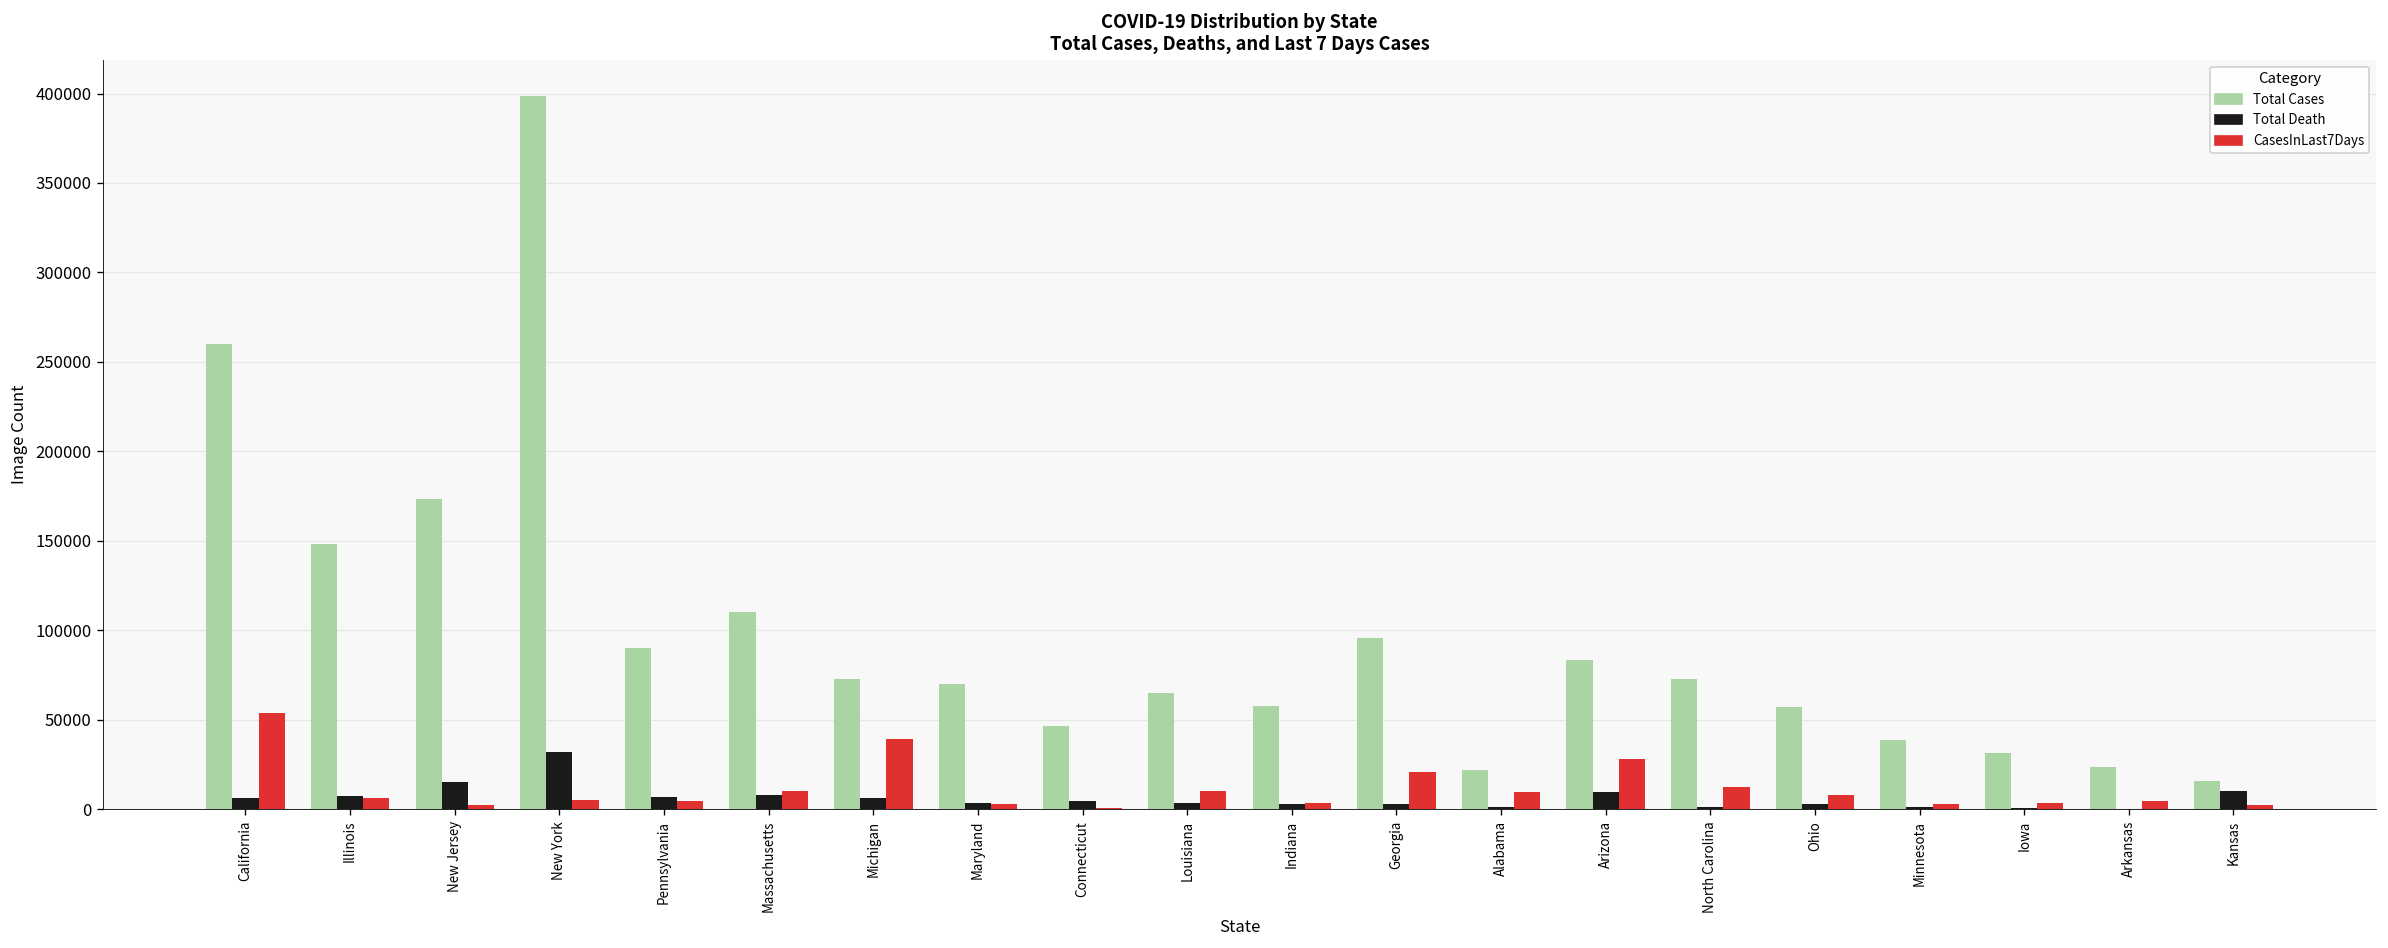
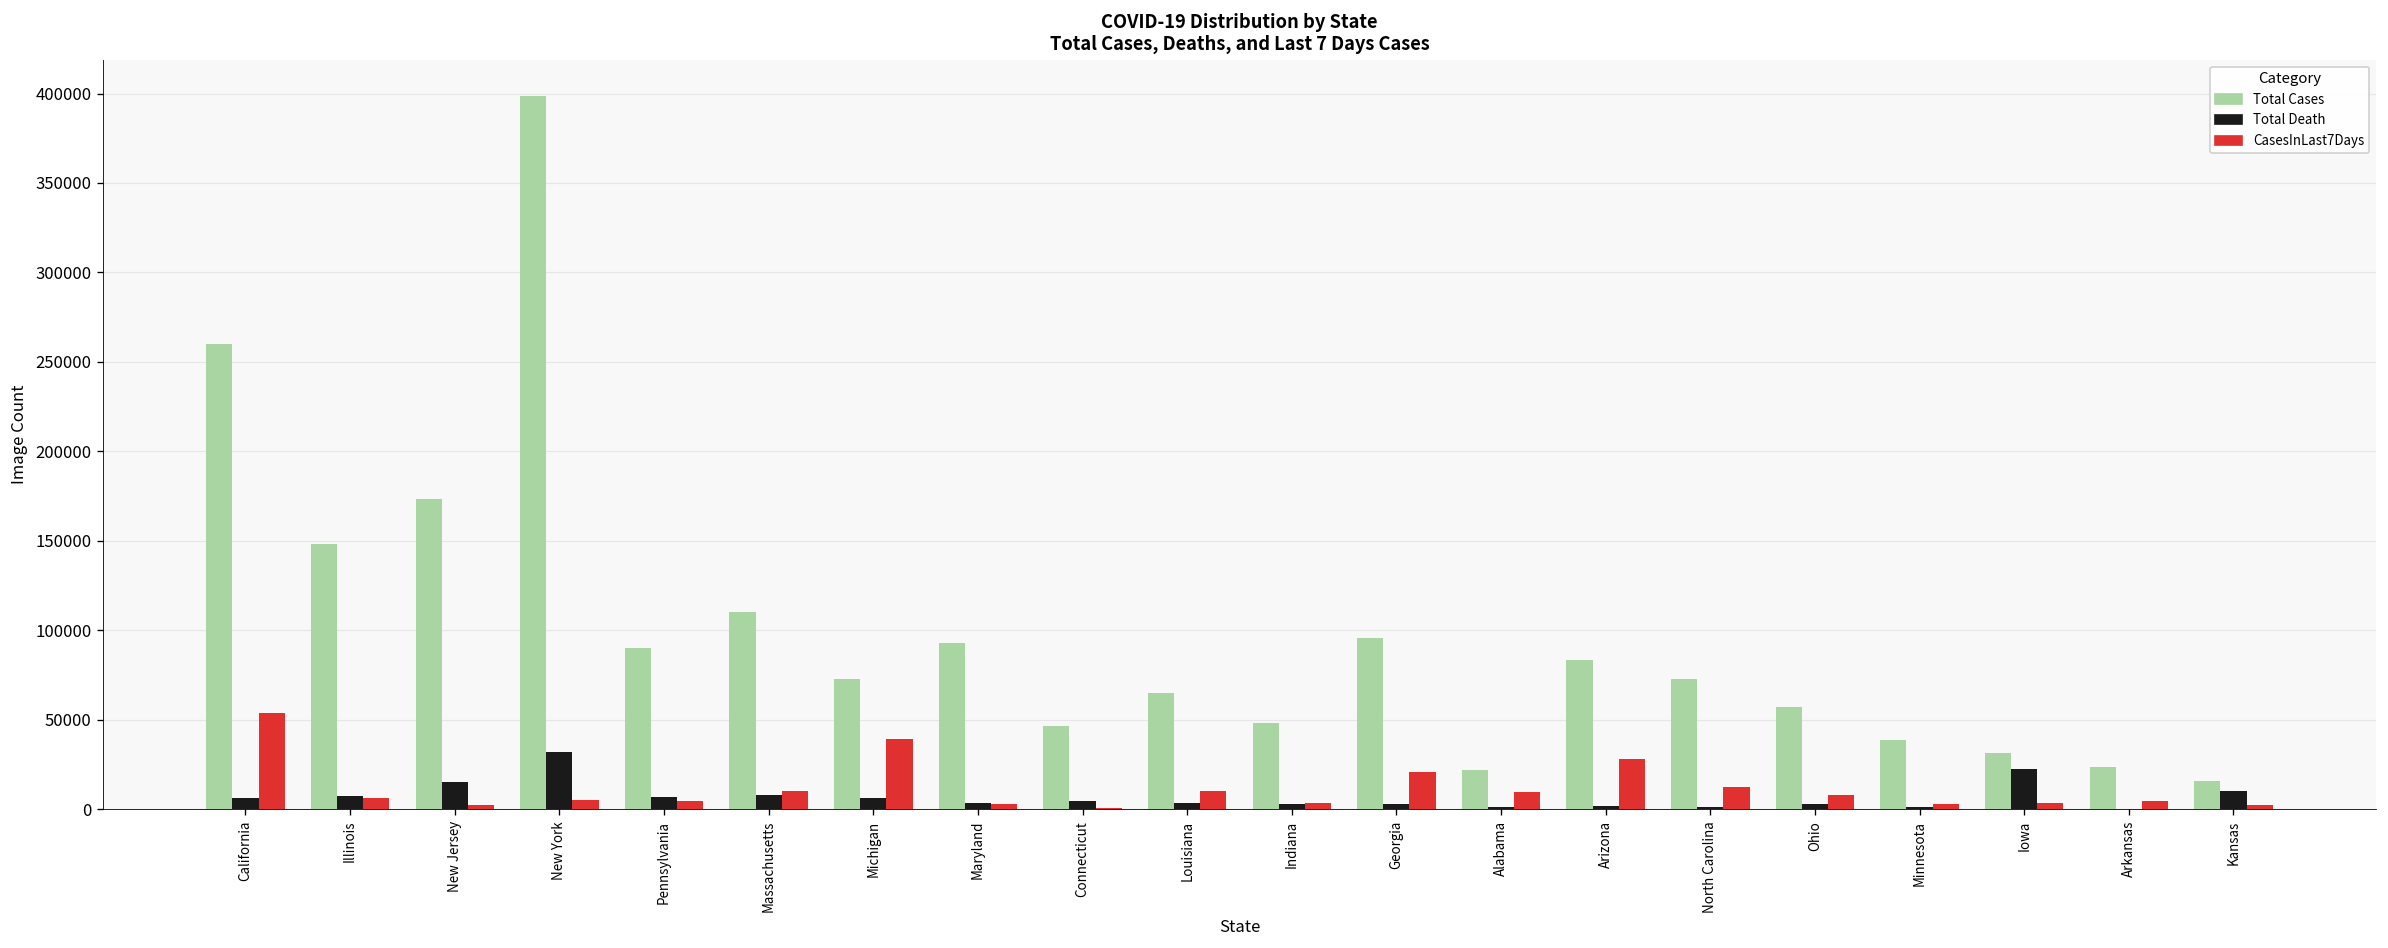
  {
    "Total Cases": {
      "California": 260000,
      "Illinois": 148000,
      "New Jersey": 173000,
      "New York": 399000,
      "Pennsylvania": 90000,
      "Massachusetts": 110000,
      "Michigan": 73000,
-     "Maryland": 70000,
+     "Maryland": 93000,
      "Connecticut": 47000,
      "Louisiana": 65000,
-     "Indiana": 58000,
+     "Indiana": 48000,
      "Georgia": 96000,
      "Alabama": 22000,
      "Arizona": 83000,
      "North Carolina": 73000,
      "Ohio": 57000,
      "Minnesota": 39000,
      "Iowa": 31000,
      "Arkansas": 24000,
      "Kansas": 16000
    },
    "Total Death": {
      "California": 6000,
      "Illinois": 7000,
      "New Jersey": 15000,
      "New York": 32000,
      "Pennsylvania": 7000,
      "Massachusetts": 8000,
      "Michigan": 6000,
      "Maryland": 3000,
      "Connecticut": 4000,
      "Louisiana": 3000,
      "Indiana": 3000,
      "Georgia": 3000,
-     "Arizona": 10000,
+     "Arizona": 2000,
      "Ohio": 3000,
-     "Iowa": 1000,
+     "Iowa": 23000,
      "Kansas": 10000
    },
    "CasesInLast7Days": {
      "California": 54000,
      "Illinois": 6000,
      "New Jersey": 3000,
      "New York": 5000,
      "Pennsylvania": 5000,
      "Massachusetts": 10000,
      "Michigan": 39000,
      "Maryland": 3000,
      "Louisiana": 10000,
      "Indiana": 3000,
      "Georgia": 21000,
      "Alabama": 10000,
      "Arizona": 28000,
      "North Carolina": 12000,
      "Ohio": 8000,
      "Minnesota": 3000,
      "Iowa": 3000,
      "Arkansas": 5000,
      "Kansas": 2000
    }
  }
